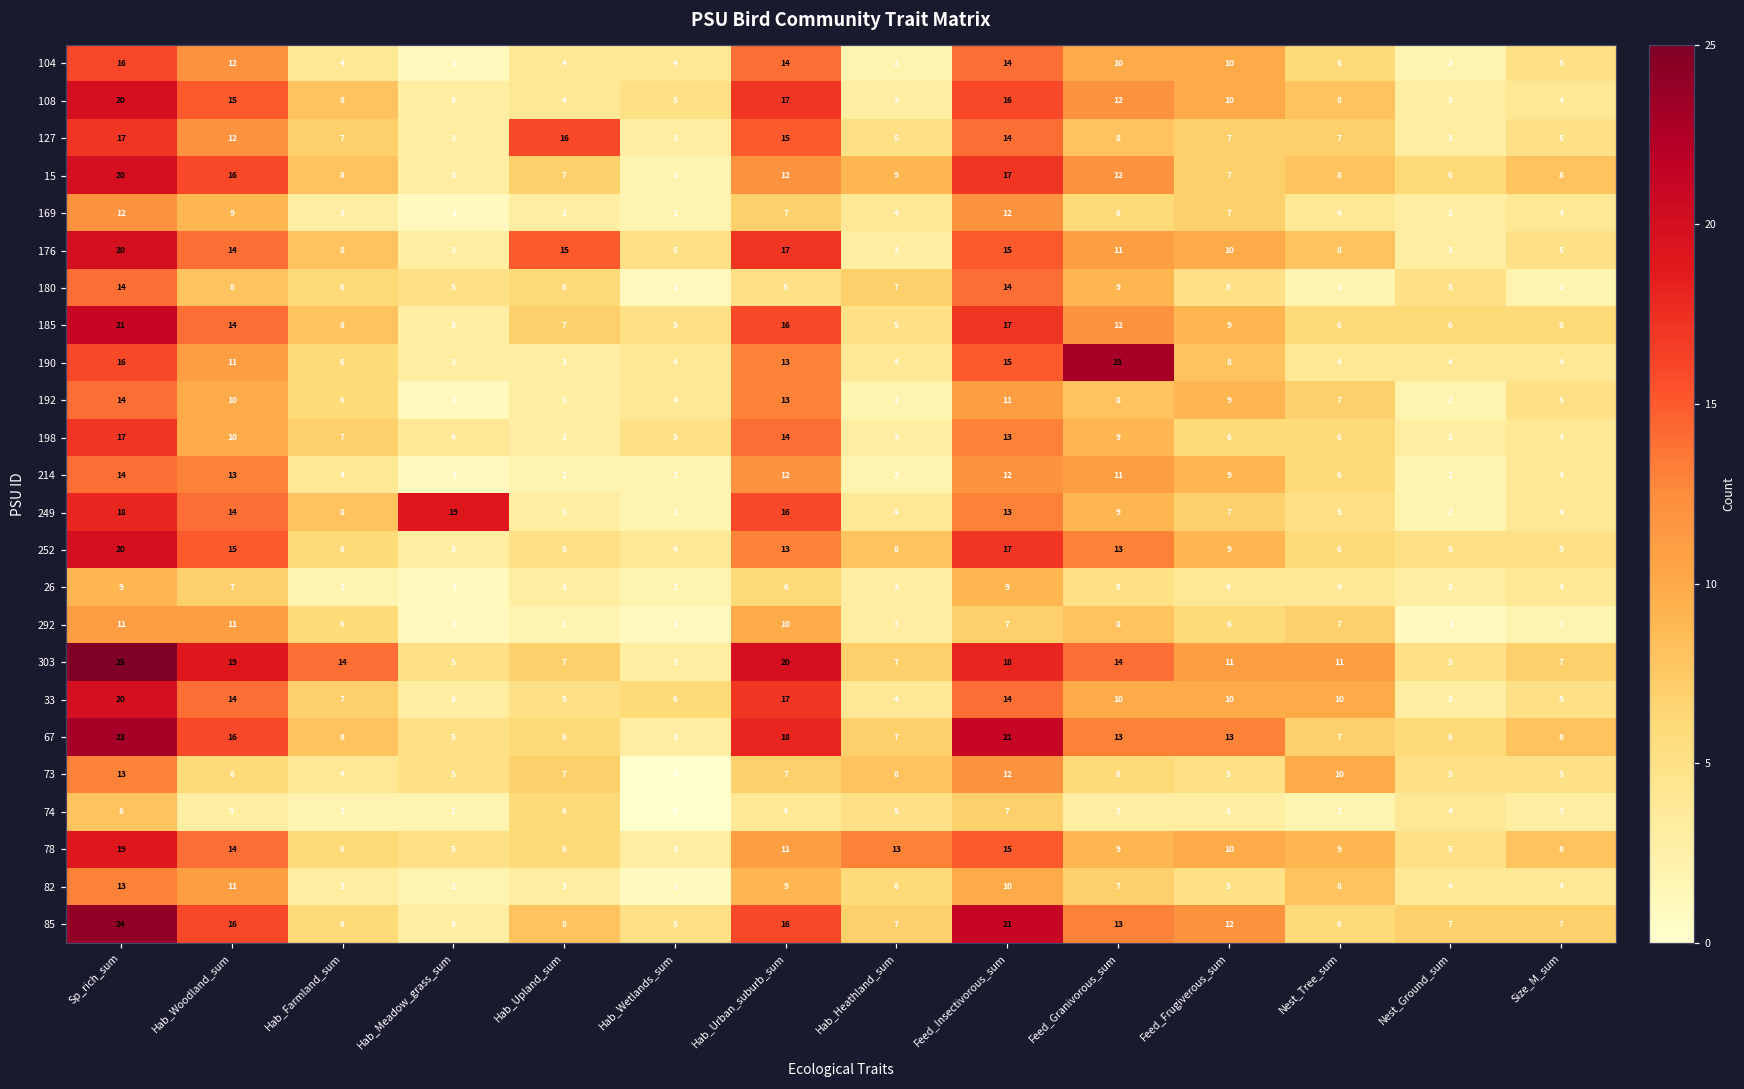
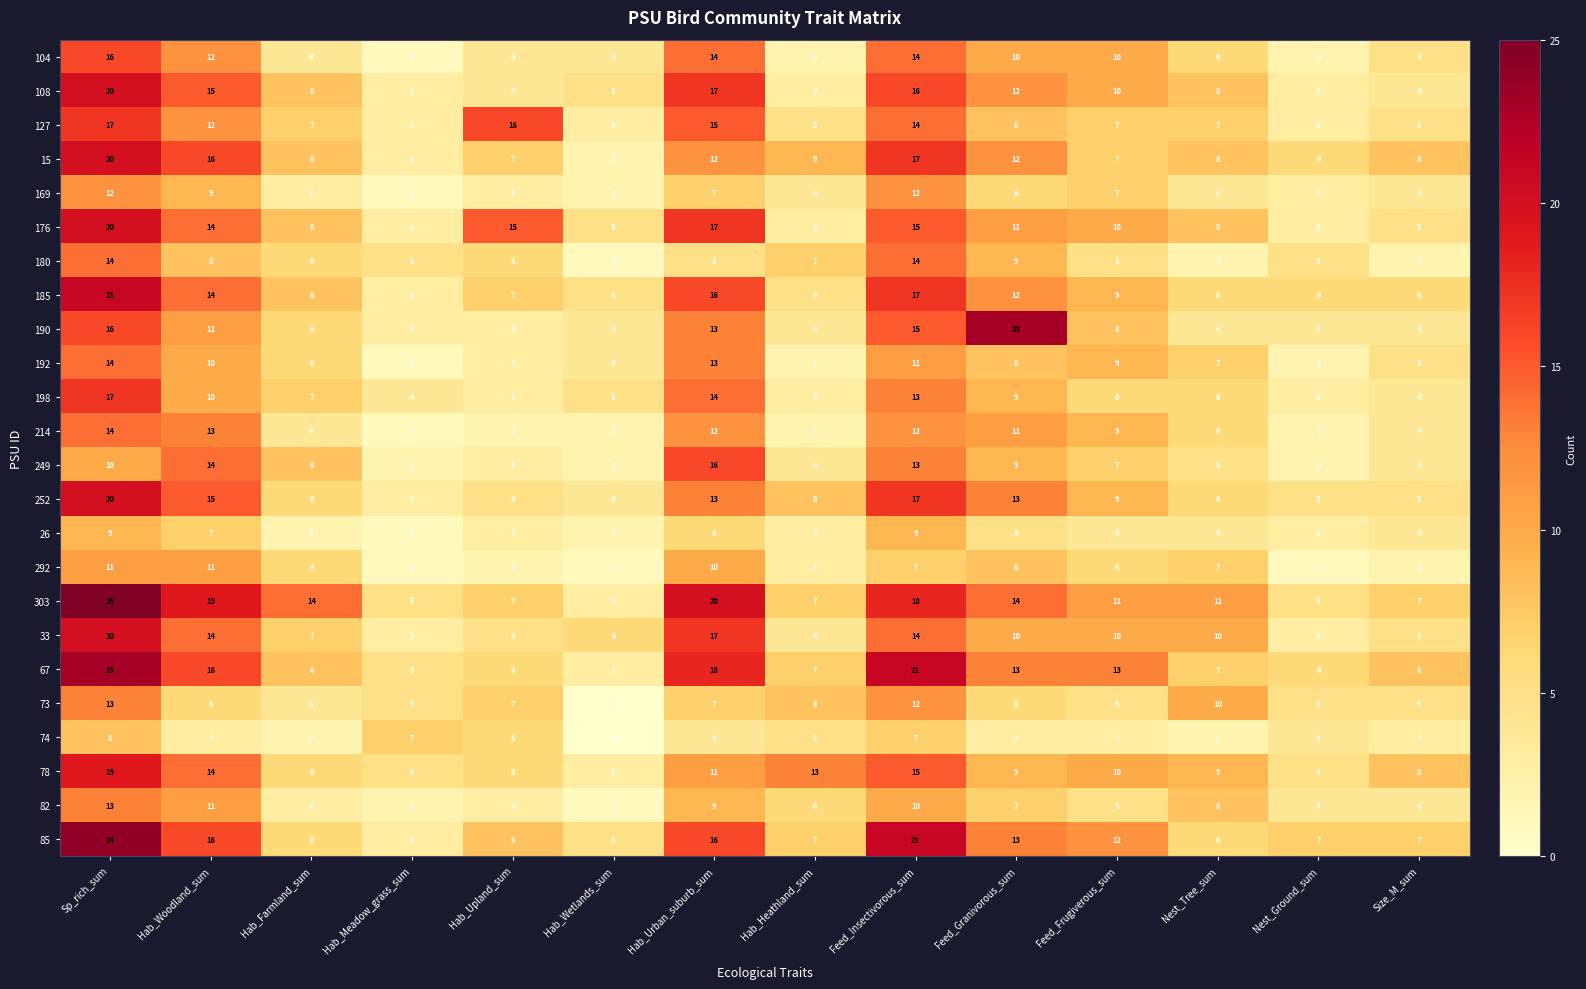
  {
    "249": {
-     "Sp_rich_sum": 18,
+     "Sp_rich_sum": 10,
      "Hab_Woodland_sum": 14,
      "Hab_Farmland_sum": 8,
-     "Hab_Meadow_grass_sum": 19,
+     "Hab_Meadow_grass_sum": 2,
      "Hab_Upland_sum": 3,
      "Hab_Wetlands_sum": 2,
      "Hab_Urban_suburb_sum": 16,
      "Hab_Heathland_sum": 4,
      "Feed_Insectivorous_sum": 13,
      "Feed_Granivorous_sum": 9,
      "Feed_Frugiverous_sum": 7,
      "Nest_Tree_sum": 5,
      "Nest_Ground_sum": 2,
      "Size_M_sum": 4
    },
    "74": {
      "Sp_rich_sum": 8,
      "Hab_Woodland_sum": 3,
      "Hab_Farmland_sum": 2,
-     "Hab_Meadow_grass_sum": 2,
+     "Hab_Meadow_grass_sum": 7,
      "Hab_Upland_sum": 6,
      "Hab_Wetlands_sum": 0,
      "Hab_Urban_suburb_sum": 4,
      "Hab_Heathland_sum": 5,
      "Feed_Insectivorous_sum": 7,
      "Feed_Granivorous_sum": 3,
      "Feed_Frugiverous_sum": 3,
      "Nest_Tree_sum": 2,
      "Nest_Ground_sum": 4,
      "Size_M_sum": 3
    }
  }
